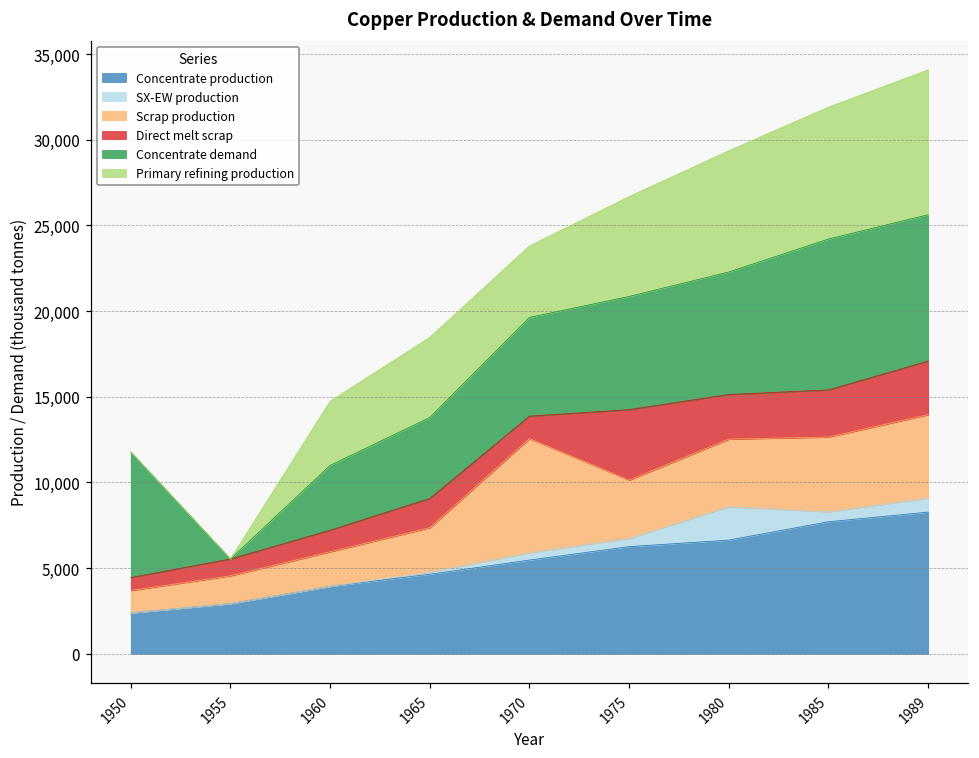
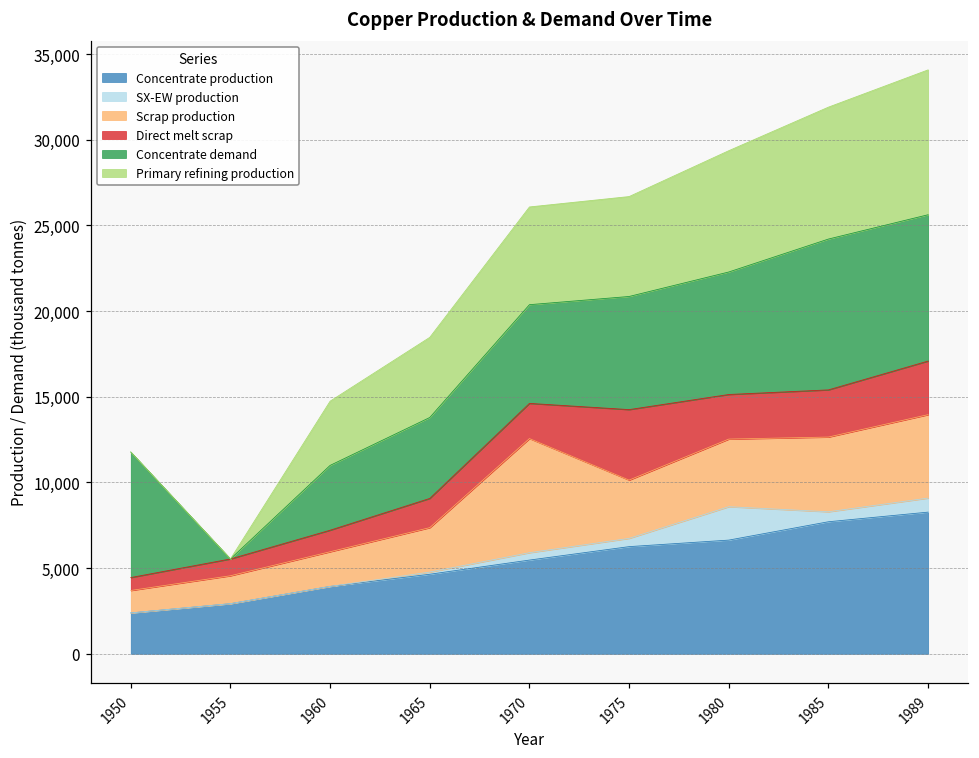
  {
    "Concentrate production": {
      "1970": "5,500",
      "1975": "6,300",
      "1980": "6,600",
      "1985": "7,700",
      "1989": "8,300"
    },
    "SX-EW production": {
      "1970": "400",
      "1975": "500",
      "1980": "1,900",
      "1985": "600",
      "1989": "800"
    },
    "Scrap production": {
      "1950": "1,300",
      "1955": "1,600",
      "1960": "2,000",
      "1965": "2,600",
      "1970": "6,700",
      "1975": "3,400",
      "1980": "3,900",
      "1985": "4,400",
      "1989": "4,900"
    },
    "Direct melt scrap": {
      "1950": "800",
      "1960": "1,300",
      "1965": "1,700",
-     "1970": "1,300",
+     "1970": "2,100",
      "1975": "4,100",
      "1980": "2,600",
      "1985": "2,800",
      "1989": "3,100"
    },
    "Concentrate demand": {
      "1960": "3,800",
      "1965": "4,700",
      "1970": "5,800",
      "1975": "6,600",
      "1980": "7,100",
      "1985": "8,800",
      "1989": "8,500"
    },
    "Primary refining production": {
      "1960": "3,700",
      "1965": "4,700",
-     "1970": "4,200",
+     "1970": "5,700",
      "1975": "5,800",
      "1980": "7,100",
      "1985": "7,700",
      "1989": "8,500"
    }
  }
